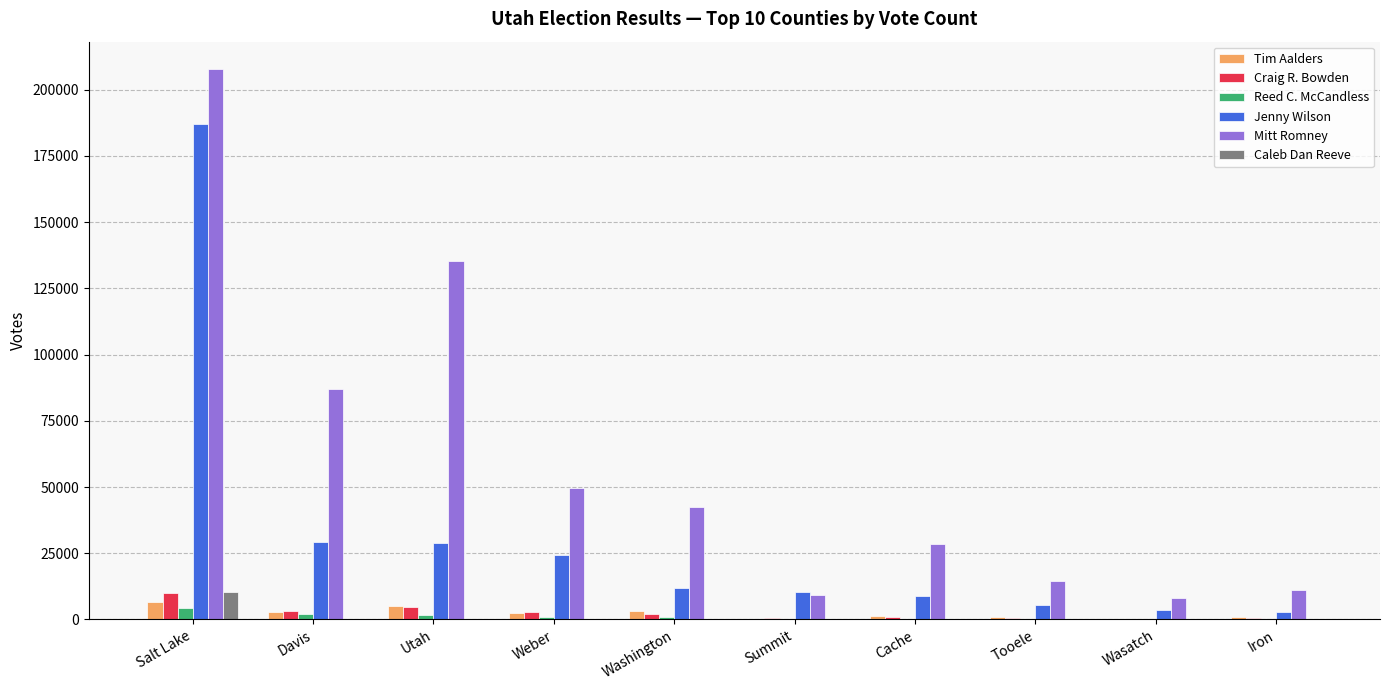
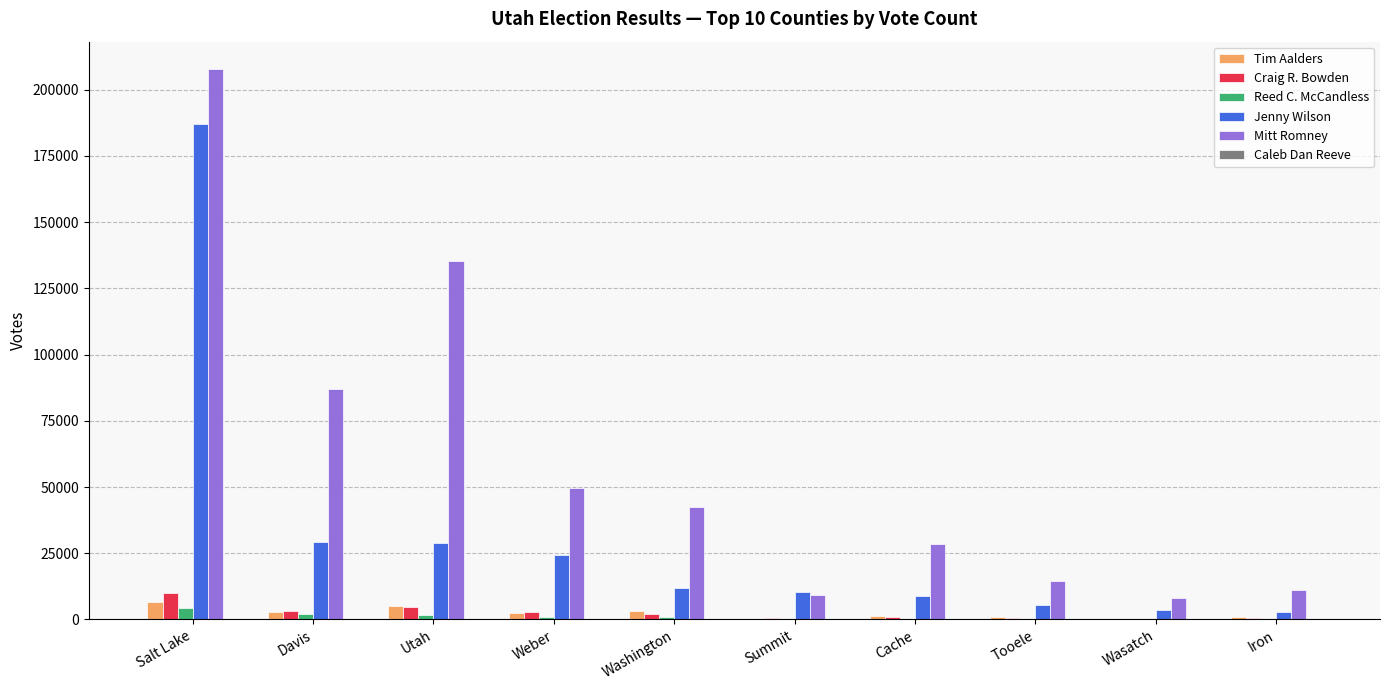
  {
    "Tim Aalders": {
      "Salt Lake": 7000,
      "Davis": 3000,
      "Utah": 5000,
      "Weber": 2000,
      "Washington": 3000,
      "Cache": 1000,
      "Tooele": 1000
    },
    "Craig R. Bowden": {
      "Salt Lake": 10000,
      "Davis": 3000,
      "Utah": 5000,
      "Weber": 3000,
      "Washington": 2000,
      "Cache": 1000
    },
    "Reed C. McCandless": {
      "Salt Lake": 4000,
      "Davis": 2000,
      "Utah": 2000,
      "Weber": 1000
    },
    "Jenny Wilson": {
      "Salt Lake": 187000,
      "Davis": 29000,
      "Utah": 29000,
      "Weber": 25000,
      "Washington": 12000,
      "Summit": 10000,
      "Cache": 9000,
      "Tooele": 5000,
      "Wasatch": 3000,
      "Iron": 3000
    },
    "Mitt Romney": {
      "Salt Lake": 208000,
      "Davis": 87000,
      "Utah": 135000,
      "Weber": 49000,
      "Washington": 43000,
      "Summit": 9000,
      "Cache": 28000,
      "Tooele": 14000,
      "Wasatch": 8000,
      "Iron": 11000
    },
    "Caleb Dan Reeve": {
-     "Salt Lake": 10000,
+     "Salt Lake": 0,
      "Utah": 0,
      "Summit": 0,
      "Wasatch": 0,
      "Iron": 0
    }
  }
